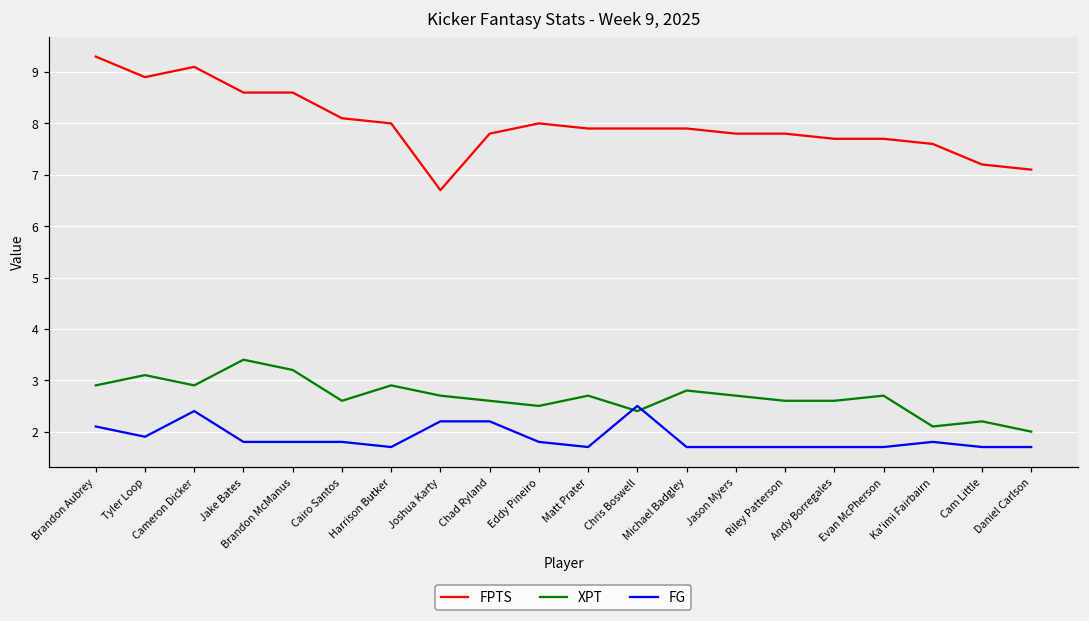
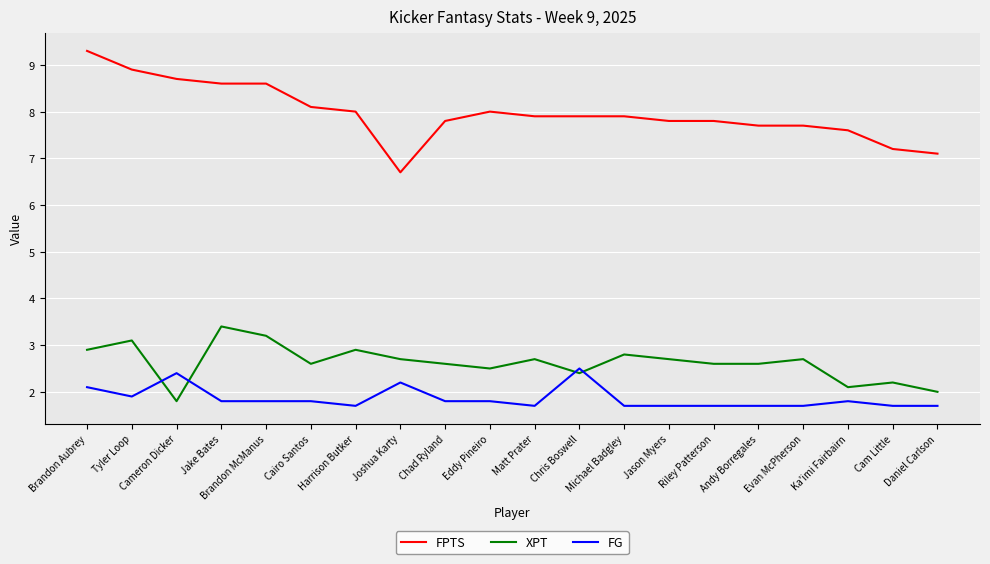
  {
    "FPTS": {
      "Brandon Aubrey": 9.3,
      "Tyler Loop": 8.9,
-     "Cameron Dicker": 9.1,
+     "Cameron Dicker": 8.7,
      "Jake Bates": 8.6,
      "Brandon McManus": 8.6,
      "Cairo Santos": 8.1,
      "Harrison Butker": 8.0,
      "Joshua Karty": 6.7,
      "Chad Ryland": 7.8,
      "Eddy Pineiro": 8.0,
      "Matt Prater": 7.9,
      "Chris Boswell": 7.9,
      "Michael Badgley": 7.9,
      "Jason Myers": 7.8,
      "Riley Patterson": 7.8,
      "Andy Borregales": 7.7,
      "Evan McPherson": 7.7,
      "Ka'imi Fairbairn": 7.6,
      "Cam Little": 7.2,
      "Daniel Carlson": 7.1
    },
    "XPT": {
      "Brandon Aubrey": 2.9,
      "Tyler Loop": 3.1,
-     "Cameron Dicker": 2.9,
+     "Cameron Dicker": 1.8,
      "Jake Bates": 3.4,
      "Brandon McManus": 3.2,
      "Cairo Santos": 2.6,
      "Harrison Butker": 2.9,
      "Joshua Karty": 2.7,
      "Chad Ryland": 2.6,
      "Eddy Pineiro": 2.5,
      "Matt Prater": 2.7,
      "Chris Boswell": 2.4,
      "Michael Badgley": 2.8,
      "Jason Myers": 2.7,
      "Riley Patterson": 2.6,
      "Andy Borregales": 2.6,
      "Evan McPherson": 2.7,
      "Ka'imi Fairbairn": 2.1,
      "Cam Little": 2.2,
      "Daniel Carlson": 2.0
    },
    "FG": {
      "Brandon Aubrey": 2.1,
      "Tyler Loop": 1.9,
      "Cameron Dicker": 2.4,
      "Jake Bates": 1.8,
      "Brandon McManus": 1.8,
      "Cairo Santos": 1.8,
      "Harrison Butker": 1.7,
      "Joshua Karty": 2.2,
-     "Chad Ryland": 2.2,
+     "Chad Ryland": 1.8,
      "Eddy Pineiro": 1.8,
      "Matt Prater": 1.7,
      "Chris Boswell": 2.5,
      "Michael Badgley": 1.7,
      "Jason Myers": 1.7,
      "Riley Patterson": 1.7,
      "Andy Borregales": 1.7,
      "Evan McPherson": 1.7,
      "Ka'imi Fairbairn": 1.8,
      "Cam Little": 1.7,
      "Daniel Carlson": 1.7
    }
  }
